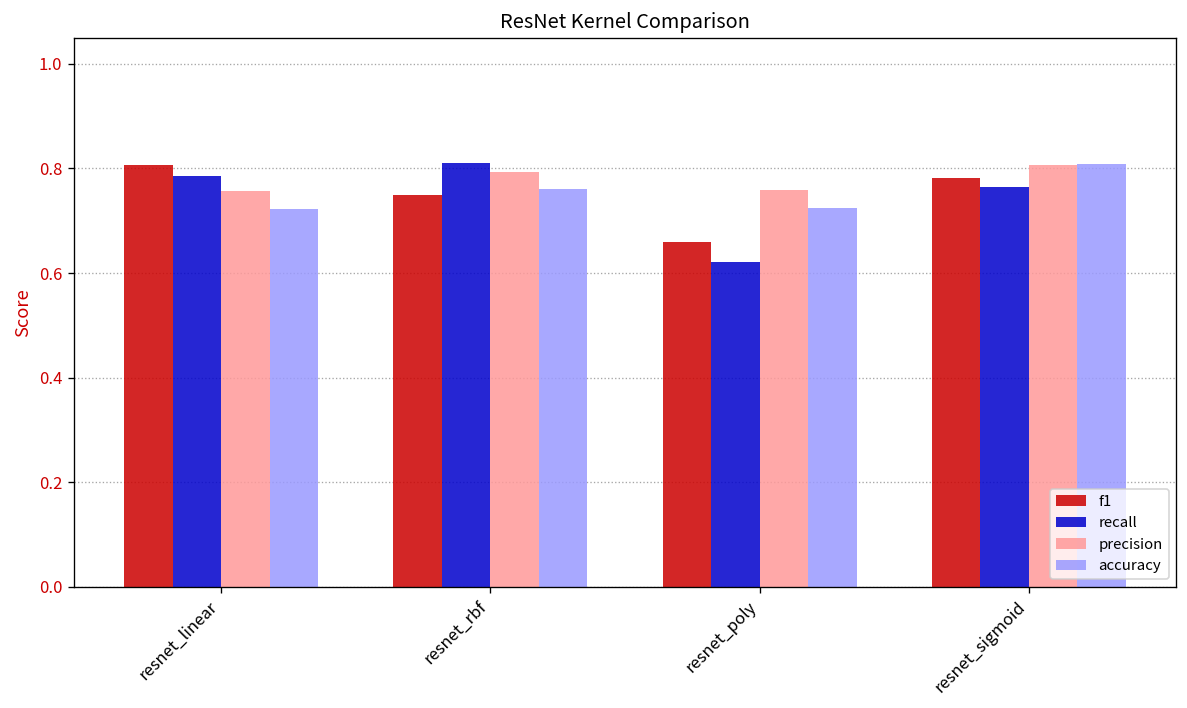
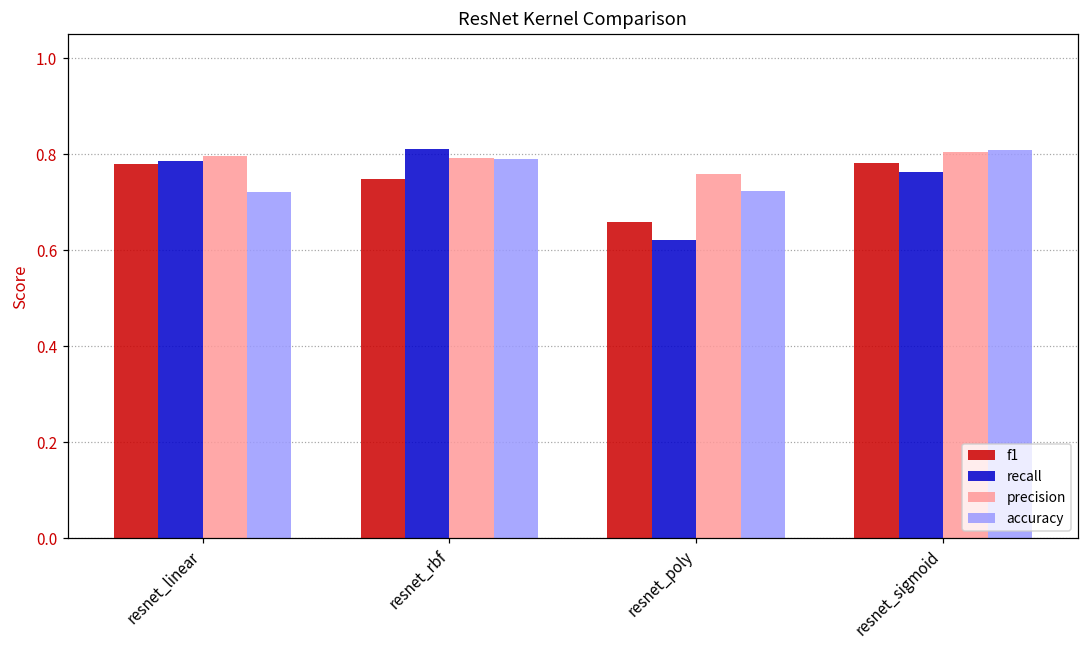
  {
    "f1": {
-     "resnet_linear": 0.81,
+     "resnet_linear": 0.78,
      "resnet_rbf": 0.75,
      "resnet_poly": 0.66,
      "resnet_sigmoid": 0.78
    },
    "recall": {
      "resnet_linear": 0.79,
      "resnet_rbf": 0.81,
      "resnet_poly": 0.62,
      "resnet_sigmoid": 0.76
    },
    "precision": {
-     "resnet_linear": 0.76,
+     "resnet_linear": 0.80,
      "resnet_rbf": 0.79,
      "resnet_poly": 0.76,
      "resnet_sigmoid": 0.81
    },
    "accuracy": {
      "resnet_linear": 0.72,
-     "resnet_rbf": 0.76,
+     "resnet_rbf": 0.79,
      "resnet_poly": 0.72,
      "resnet_sigmoid": 0.81
    }
  }
